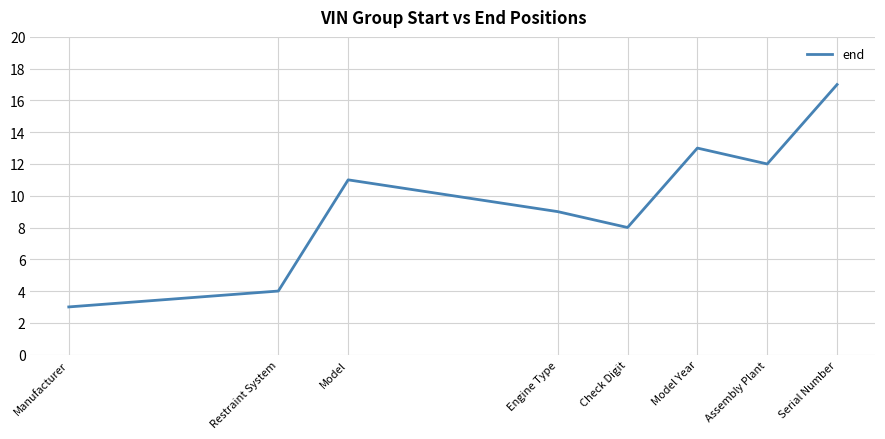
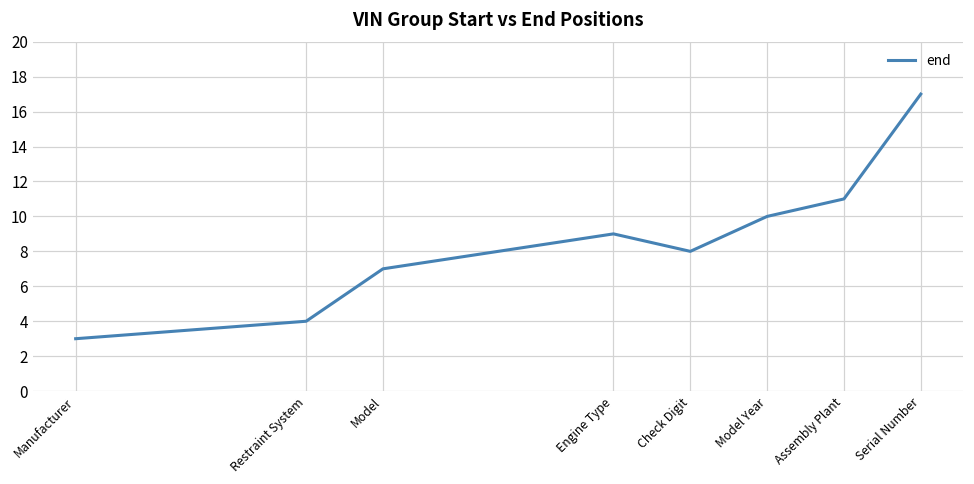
  {
    "Manufacturer": 3,
    "Restraint System": 4,
-   "Model": 11,
+   "Model": 7,
    "Engine Type": 9,
    "Check Digit": 8,
-   "Model Year": 13,
-   "Assembly Plant": 12,
+   "Model Year": 10,
+   "Assembly Plant": 11,
    "Serial Number": 17
  }
